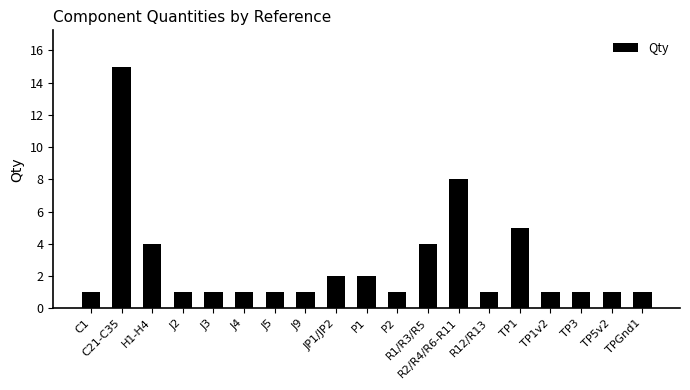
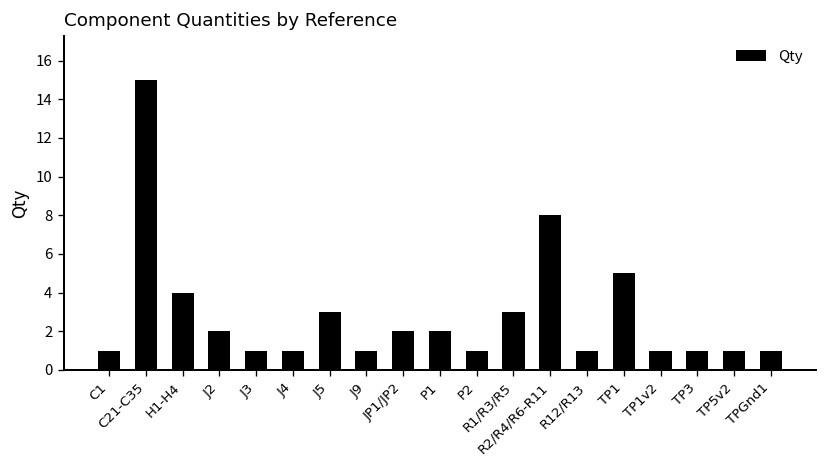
  {
    "C1": 1,
    "C21-C35": 15,
    "H1-H4": 4,
-   "J2": 1,
+   "J2": 2,
    "J3": 1,
    "J4": 1,
-   "J5": 1,
+   "J5": 3,
    "J9": 1,
    "JP1/JP2": 2,
    "P1": 2,
    "P2": 1,
-   "R1/R3/R5": 4,
+   "R1/R3/R5": 3,
    "R2/R4/R6-R11": 8,
    "R12/R13": 1,
    "TP1": 5,
    "TP1v2": 1,
    "TP3": 1,
    "TP5v2": 1,
    "TPGnd1": 1
  }
